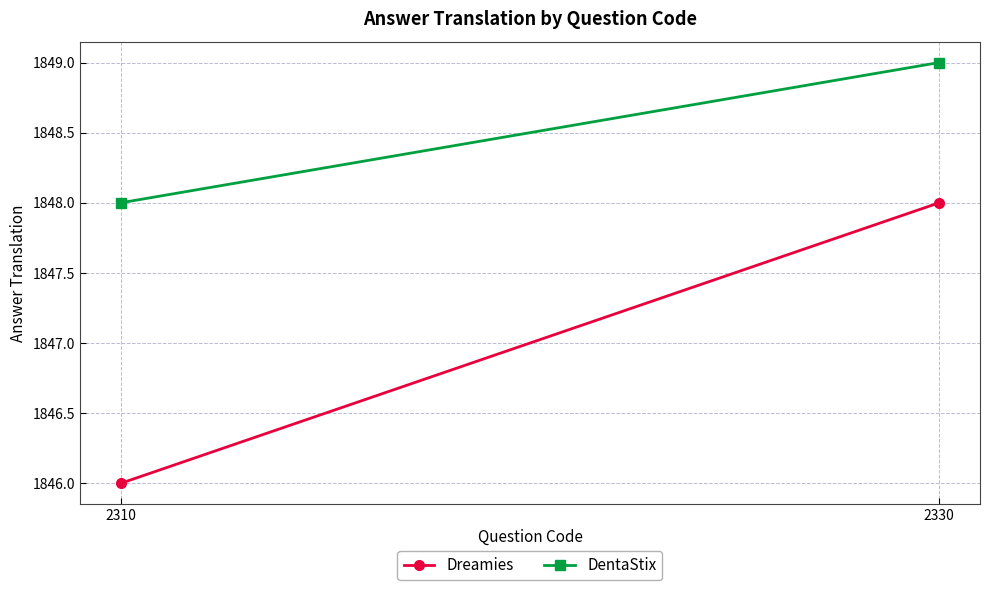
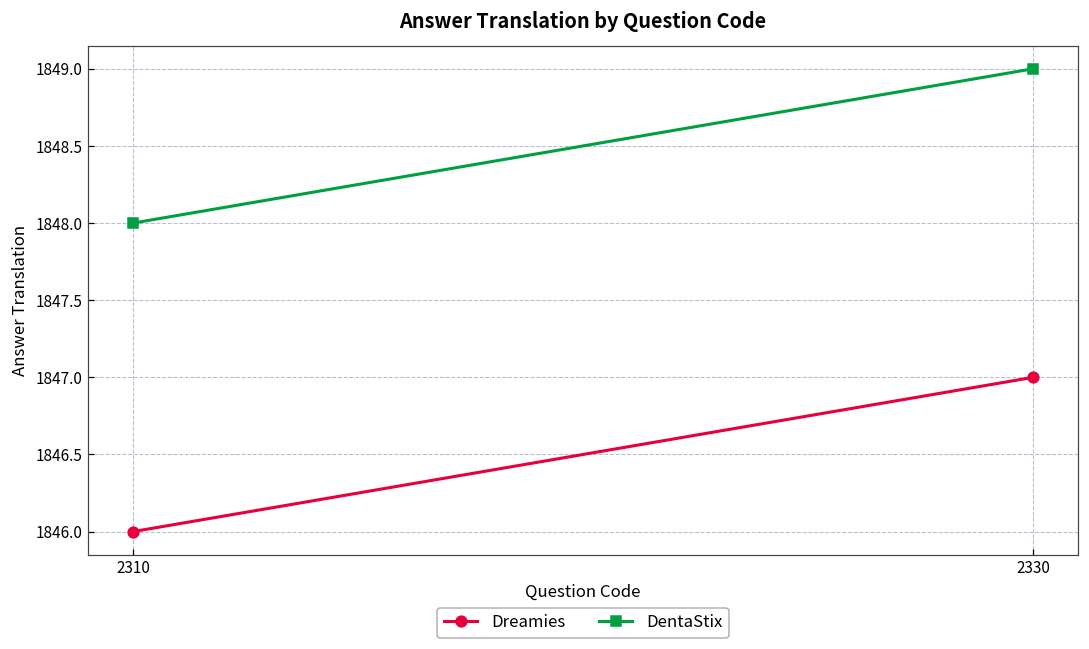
  {
    "Dreamies": {
      "2310": 1846,
-     "2330": 1848
+     "2330": 1847
    },
    "DentaStix": {
      "2310": 1848,
      "2330": 1849
    }
  }
